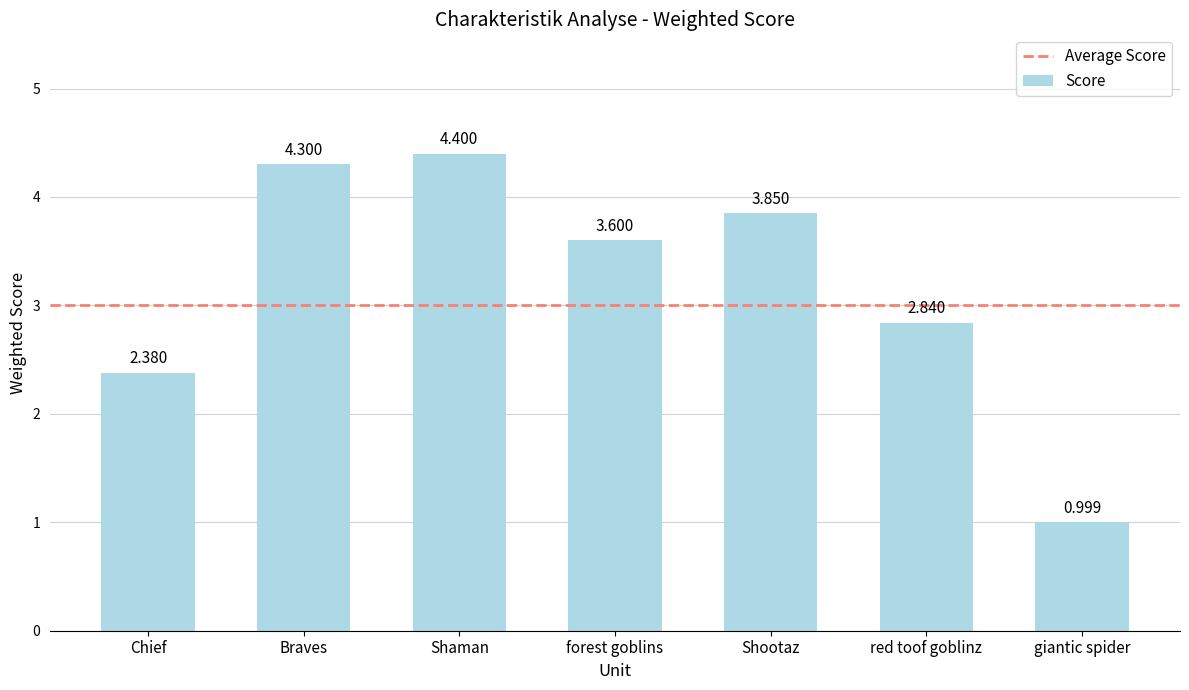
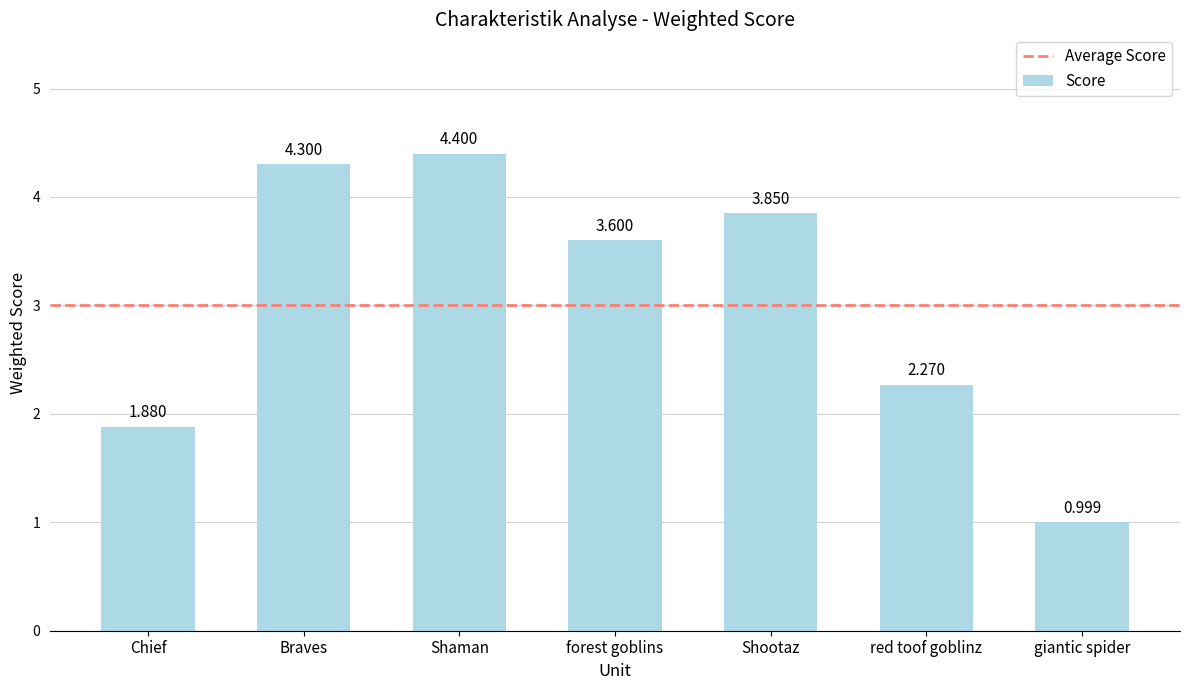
  {
-   "Chief": 2.380,
+   "Chief": 1.880,
    "Braves": 4.300,
    "Shaman": 4.400,
    "forest goblins": 3.600,
    "Shootaz": 3.850,
-   "red toof goblinz": 2.840,
+   "red toof goblinz": 2.270,
    "giantic spider": 0.999
  }
